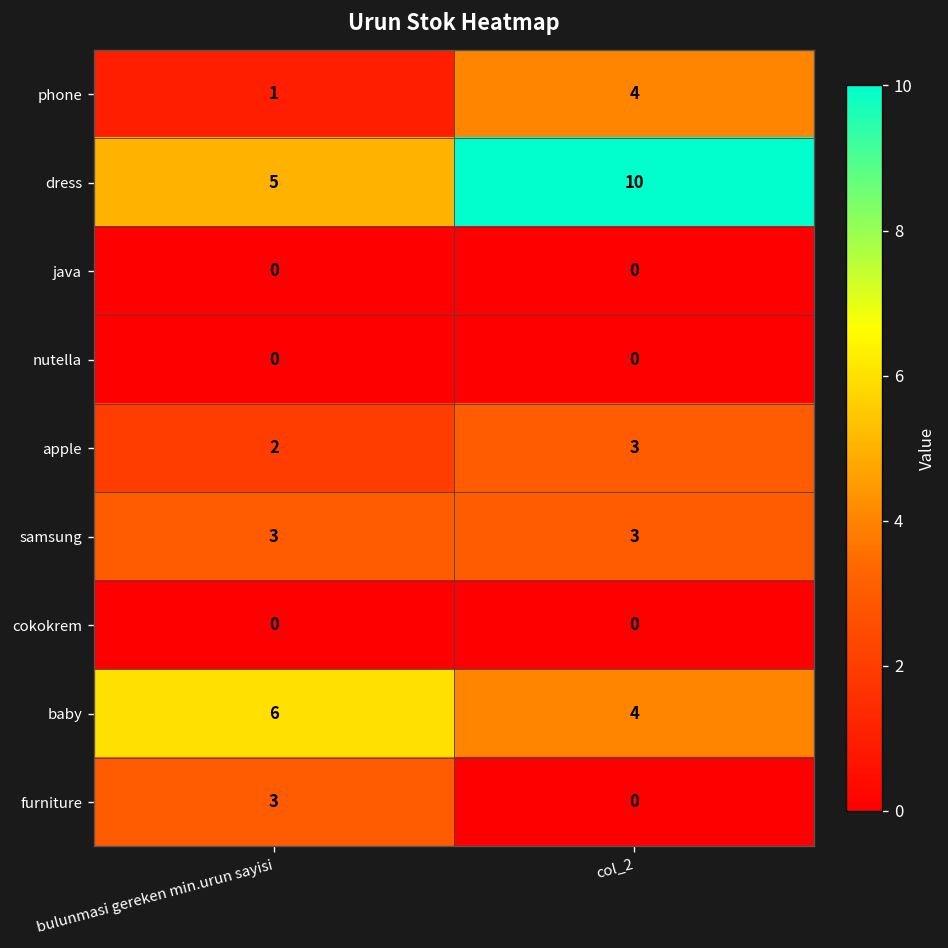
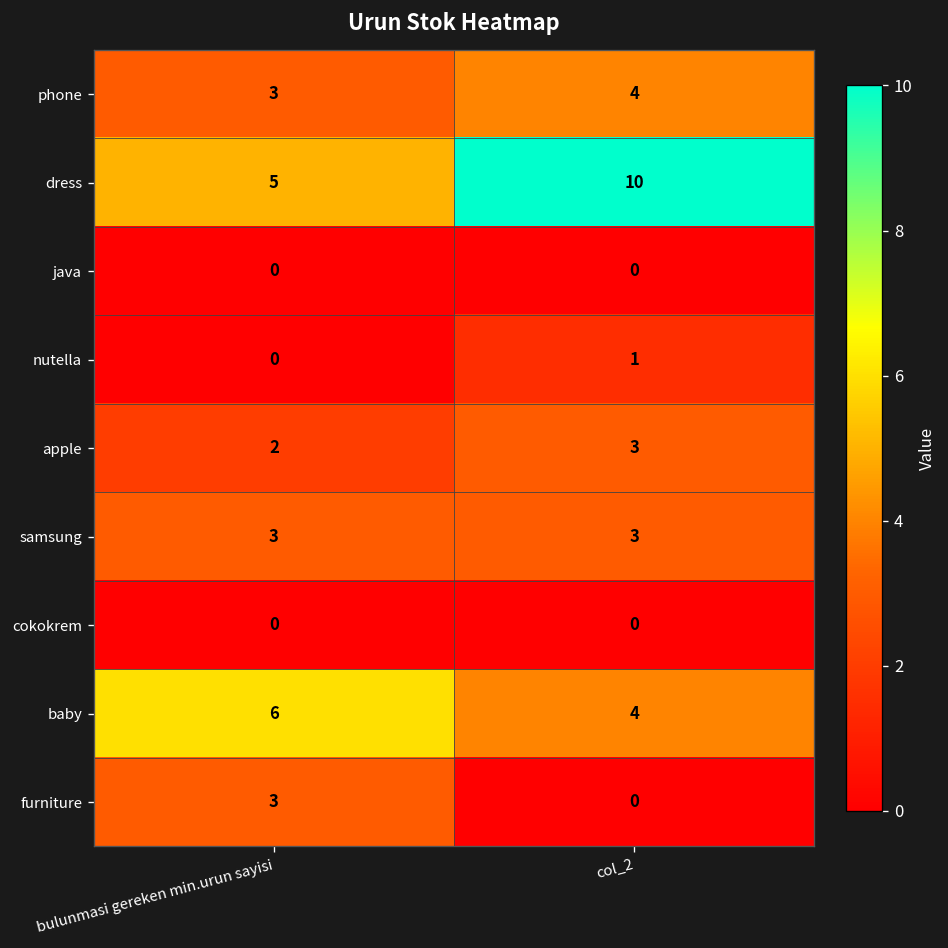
  {
    "phone": {
-     "bulunmasi gereken min.urun sayisi": 1,
+     "bulunmasi gereken min.urun sayisi": 3,
      "col_2": 4
    },
    "dress": {
      "bulunmasi gereken min.urun sayisi": 5,
      "col_2": 10
    },
    "java": {
      "bulunmasi gereken min.urun sayisi": 0,
      "col_2": 0
    },
    "nutella": {
      "bulunmasi gereken min.urun sayisi": 0,
-     "col_2": 0
+     "col_2": 1
    },
    "apple": {
      "bulunmasi gereken min.urun sayisi": 2,
      "col_2": 3
    },
    "samsung": {
      "bulunmasi gereken min.urun sayisi": 3,
      "col_2": 3
    },
    "cokokrem": {
      "bulunmasi gereken min.urun sayisi": 0,
      "col_2": 0
    },
    "baby": {
      "bulunmasi gereken min.urun sayisi": 6,
      "col_2": 4
    },
    "furniture": {
      "bulunmasi gereken min.urun sayisi": 3,
      "col_2": 0
    }
  }
